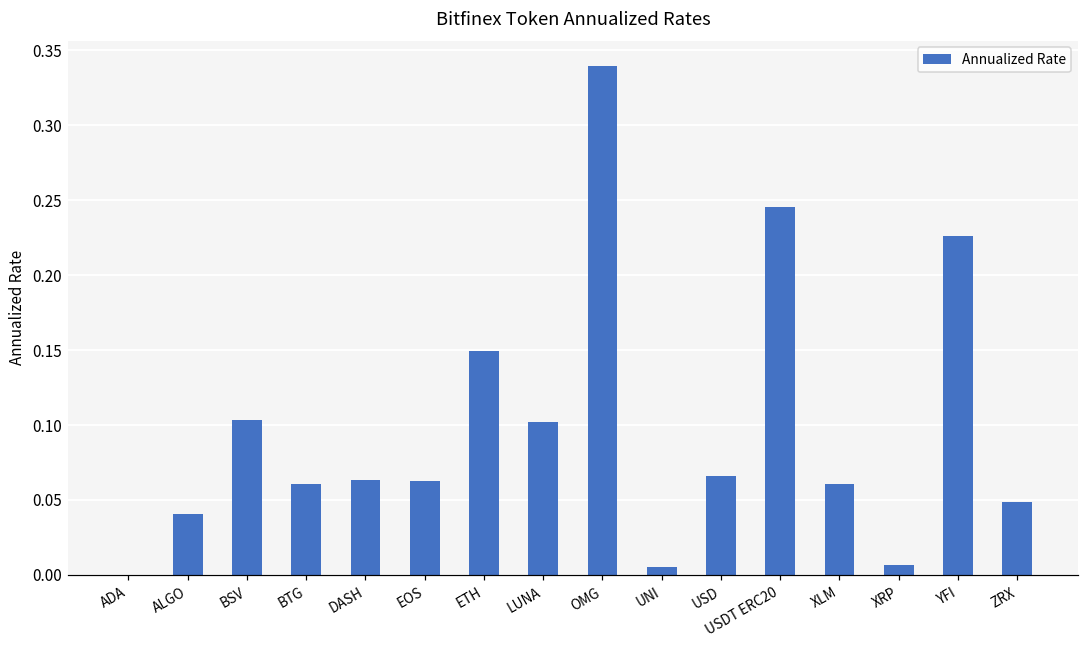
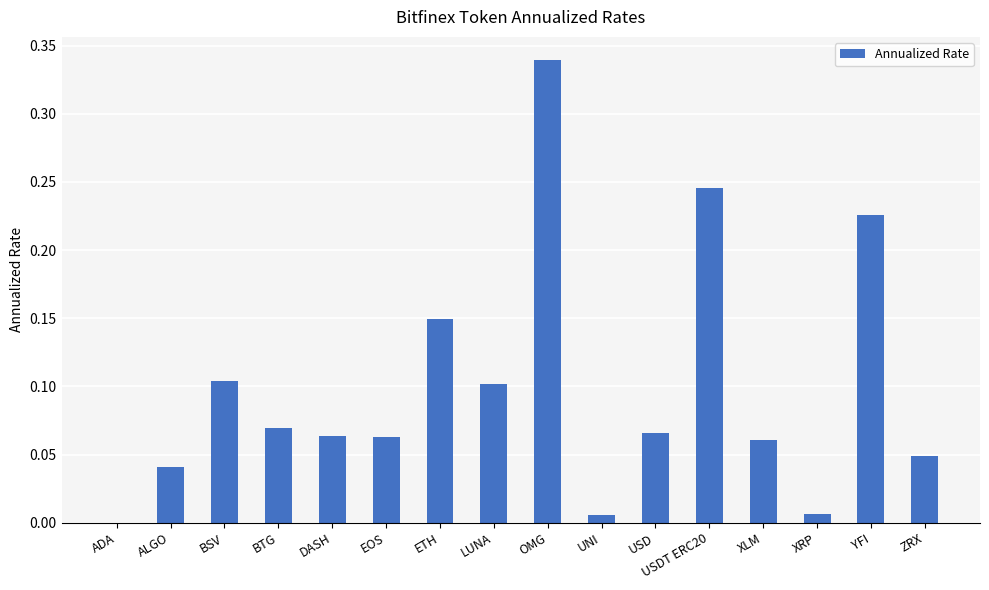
  {
    "ADA": 0.000,
    "ALGO": 0.041,
    "BSV": 0.104,
-   "BTG": 0.061,
+   "BTG": 0.069,
    "DASH": 0.064,
    "EOS": 0.063,
    "ETH": 0.149,
    "LUNA": 0.102,
    "OMG": 0.339,
    "UNI": 0.006,
    "USD": 0.066,
    "USDT ERC20": 0.246,
    "XLM": 0.061,
    "XRP": 0.007,
    "YFI": 0.226,
    "ZRX": 0.049
  }
